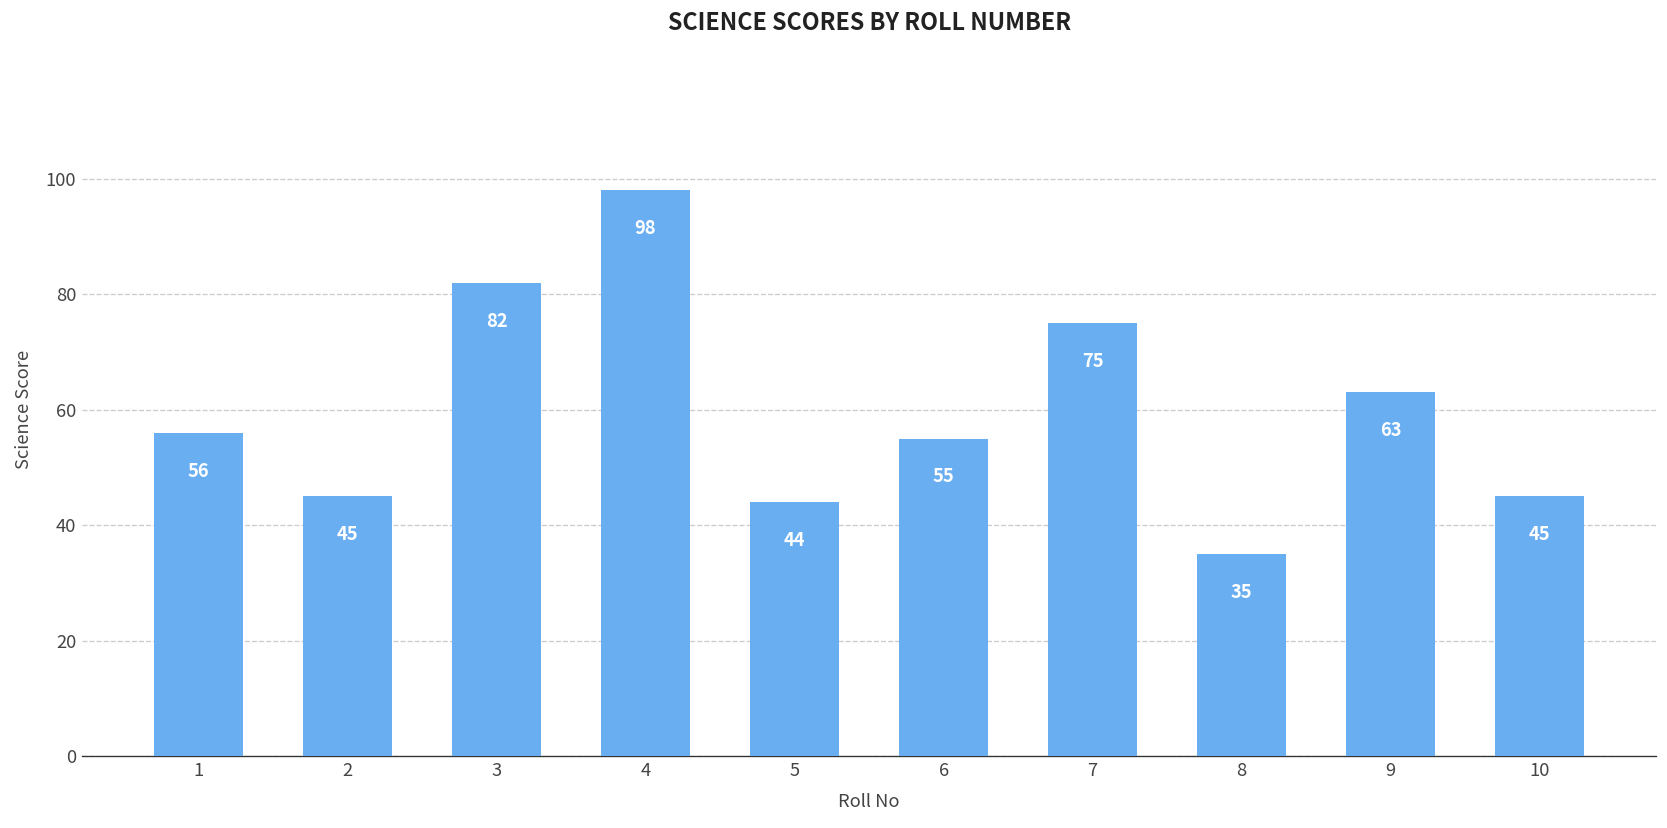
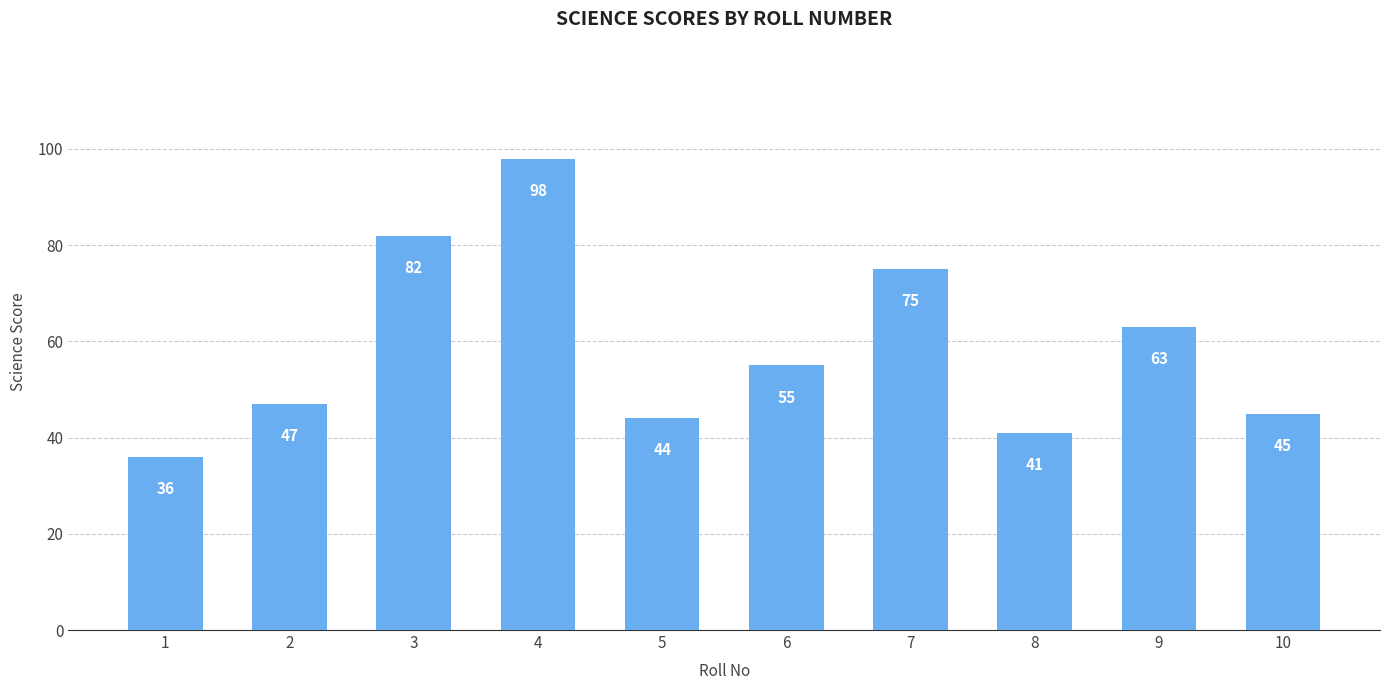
  {
-   "1": 56,
-   "2": 45,
+   "1": 36,
+   "2": 47,
    "3": 82,
    "4": 98,
    "5": 44,
    "6": 55,
    "7": 75,
-   "8": 35,
+   "8": 41,
    "9": 63,
    "10": 45
  }
